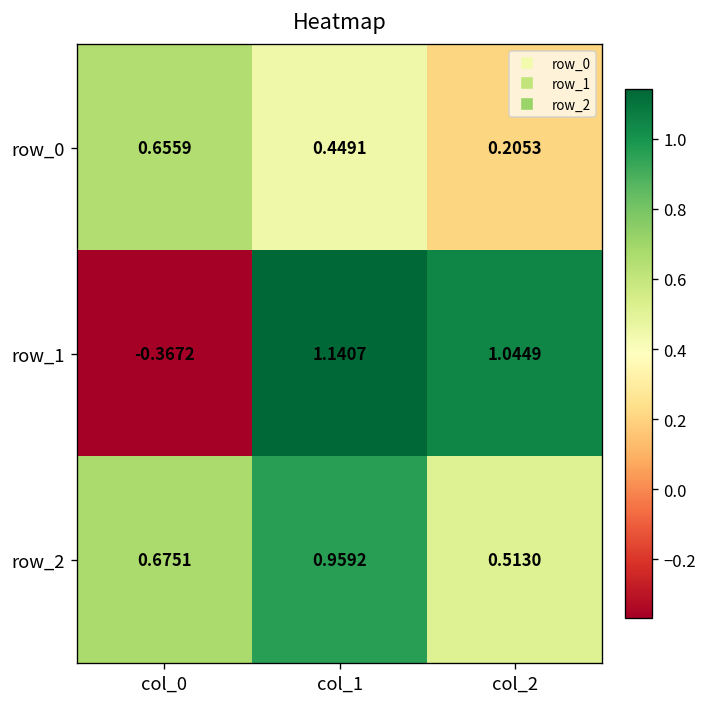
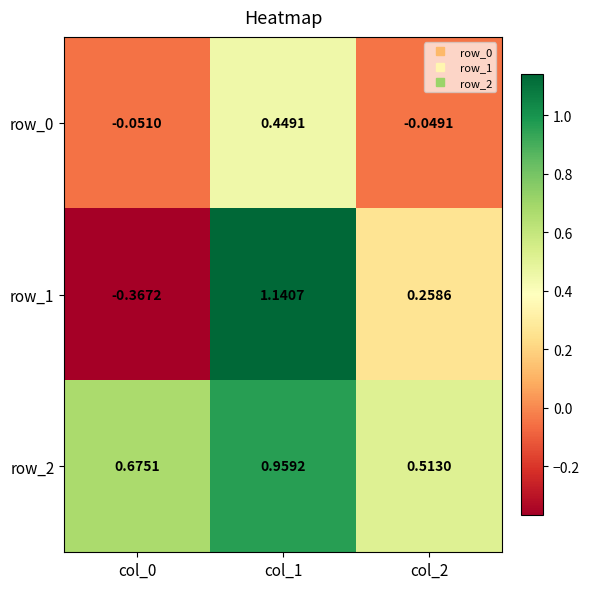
  {
    "row_0": {
-     "col_0": 0.6559,
+     "col_0": -0.0510,
      "col_1": 0.4491,
-     "col_2": 0.2053
+     "col_2": -0.0491
    },
    "row_1": {
      "col_0": -0.3672,
      "col_1": 1.1407,
-     "col_2": 1.0449
+     "col_2": 0.2586
    },
    "row_2": {
      "col_0": 0.6751,
      "col_1": 0.9592,
      "col_2": 0.5130
    }
  }
